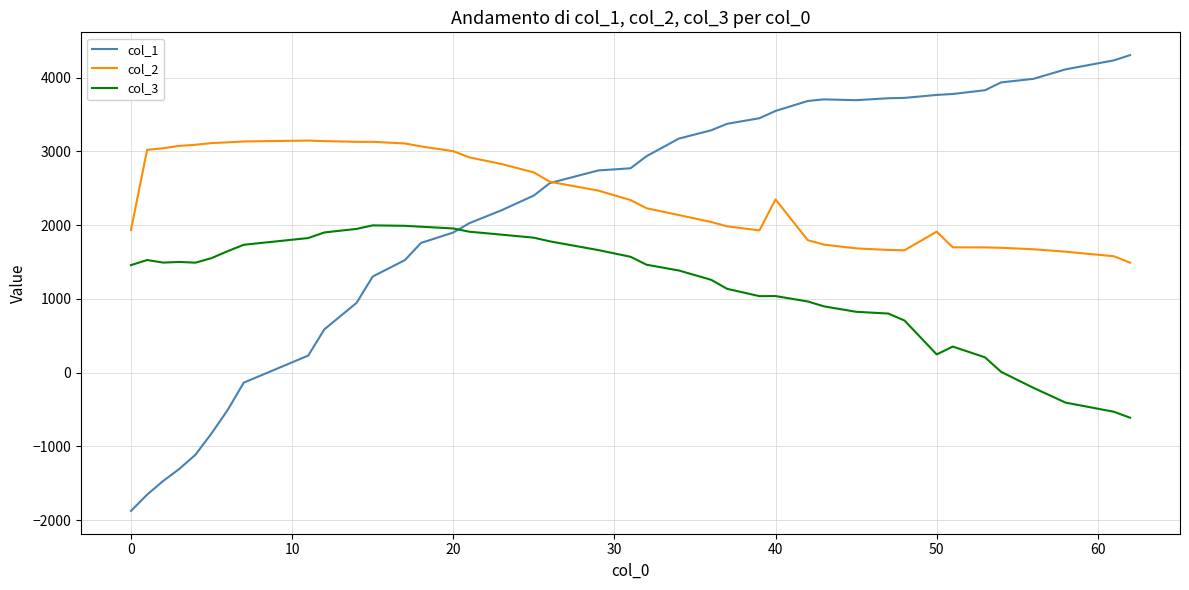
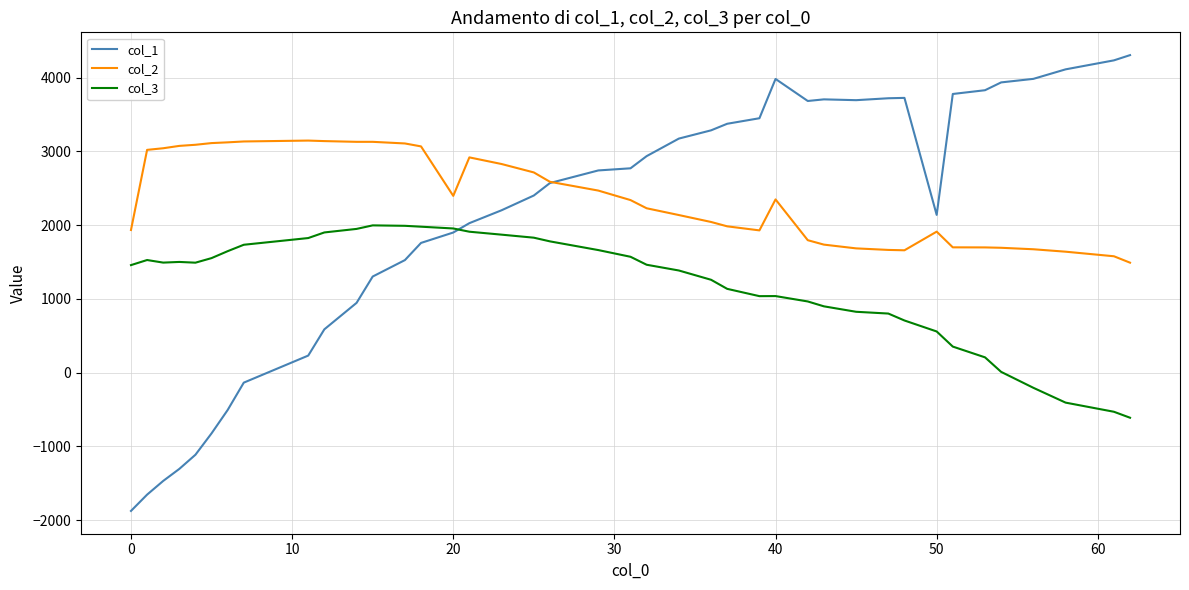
  {
    "col_1": {
      "0": -1900,
      "20": 1900,
-     "40": 3500,
-     "50": 3800
+     "40": 4000,
+     "50": 2100
    },
    "col_2": {
      "0": 1900,
-     "20": 3000,
+     "20": 2400,
      "40": 2300,
      "50": 1900
    },
    "col_3": {
      "0": 1500,
      "20": 2000,
      "40": 1000,
-     "50": 200
+     "50": 600
    }
  }
